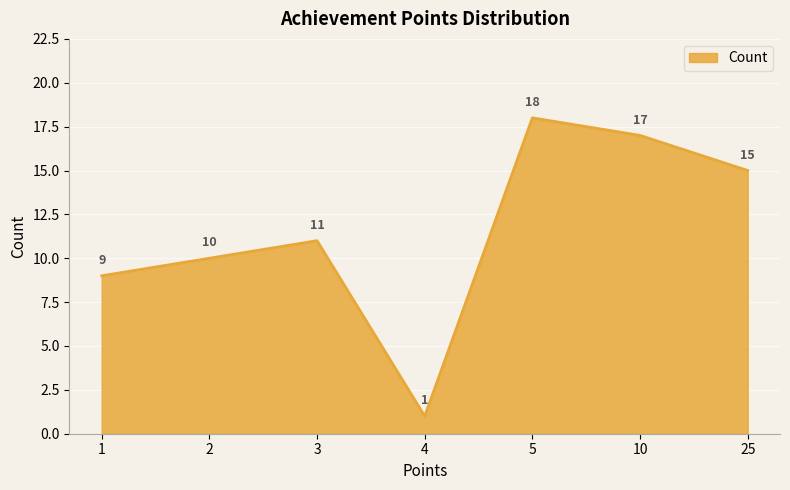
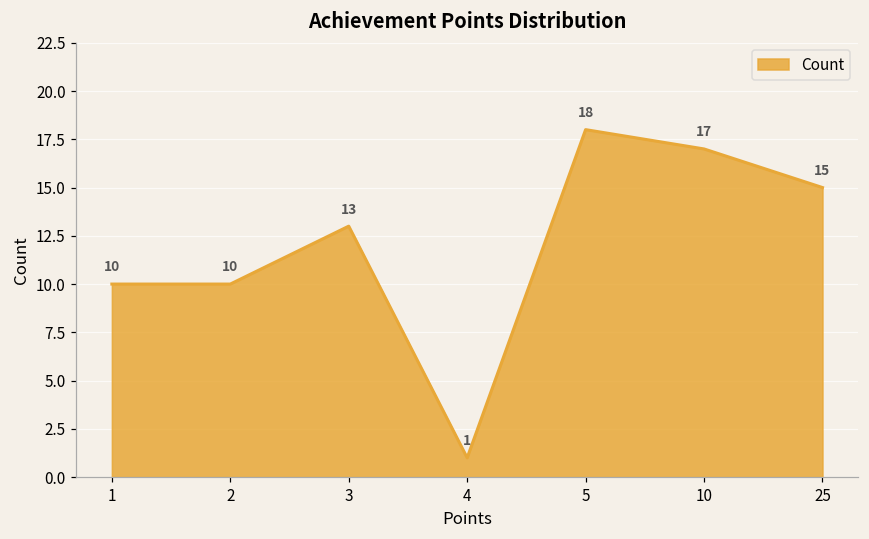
  {
-   "1": 9,
+   "1": 10,
    "2": 10,
-   "3": 11,
+   "3": 13,
    "4": 1,
    "5": 18,
    "10": 17,
    "25": 15
  }
